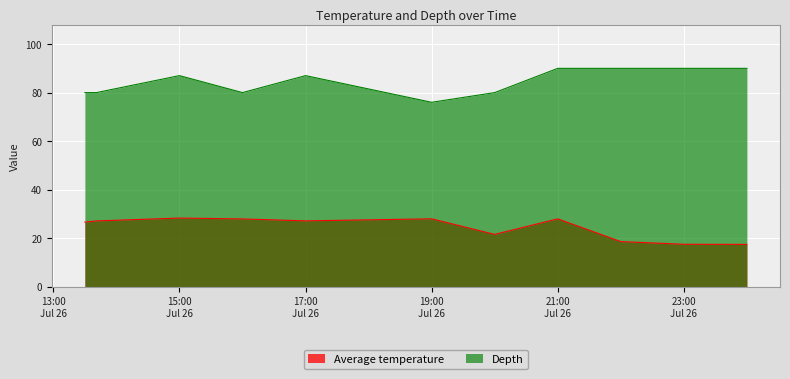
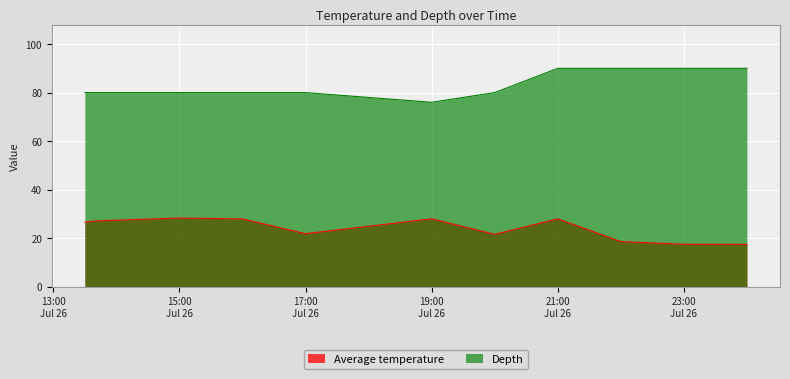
  {
    "Average temperature": {
      "15:00 Jul 26": 28,
-     "17:00 Jul 26": 27,
+     "17:00 Jul 26": 22,
      "19:00 Jul 26": 28,
      "21:00 Jul 26": 28,
      "23:00 Jul 26": 17
    },
    "Depth": {
-     "15:00 Jul 26": 87,
-     "17:00 Jul 26": 87,
+     "15:00 Jul 26": 80,
+     "17:00 Jul 26": 80,
      "19:00 Jul 26": 76,
      "21:00 Jul 26": 90,
      "23:00 Jul 26": 90
    }
  }
